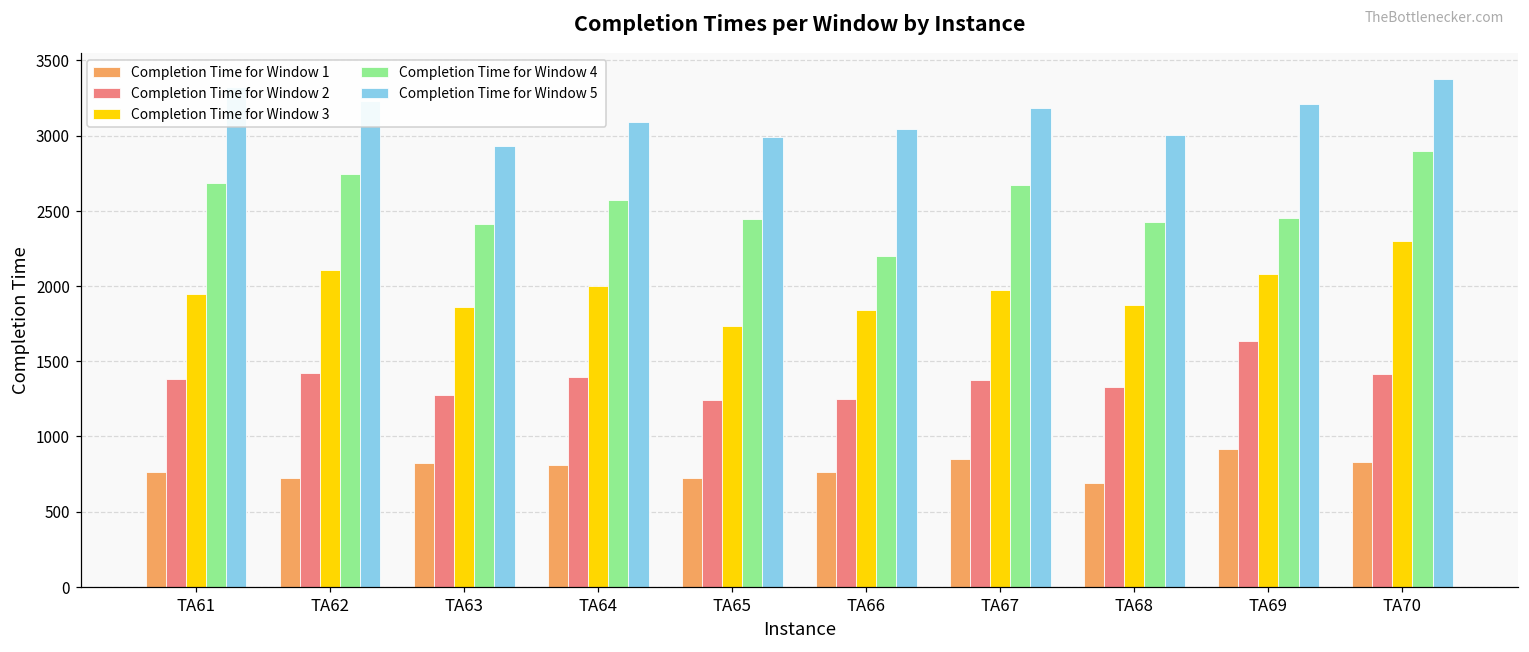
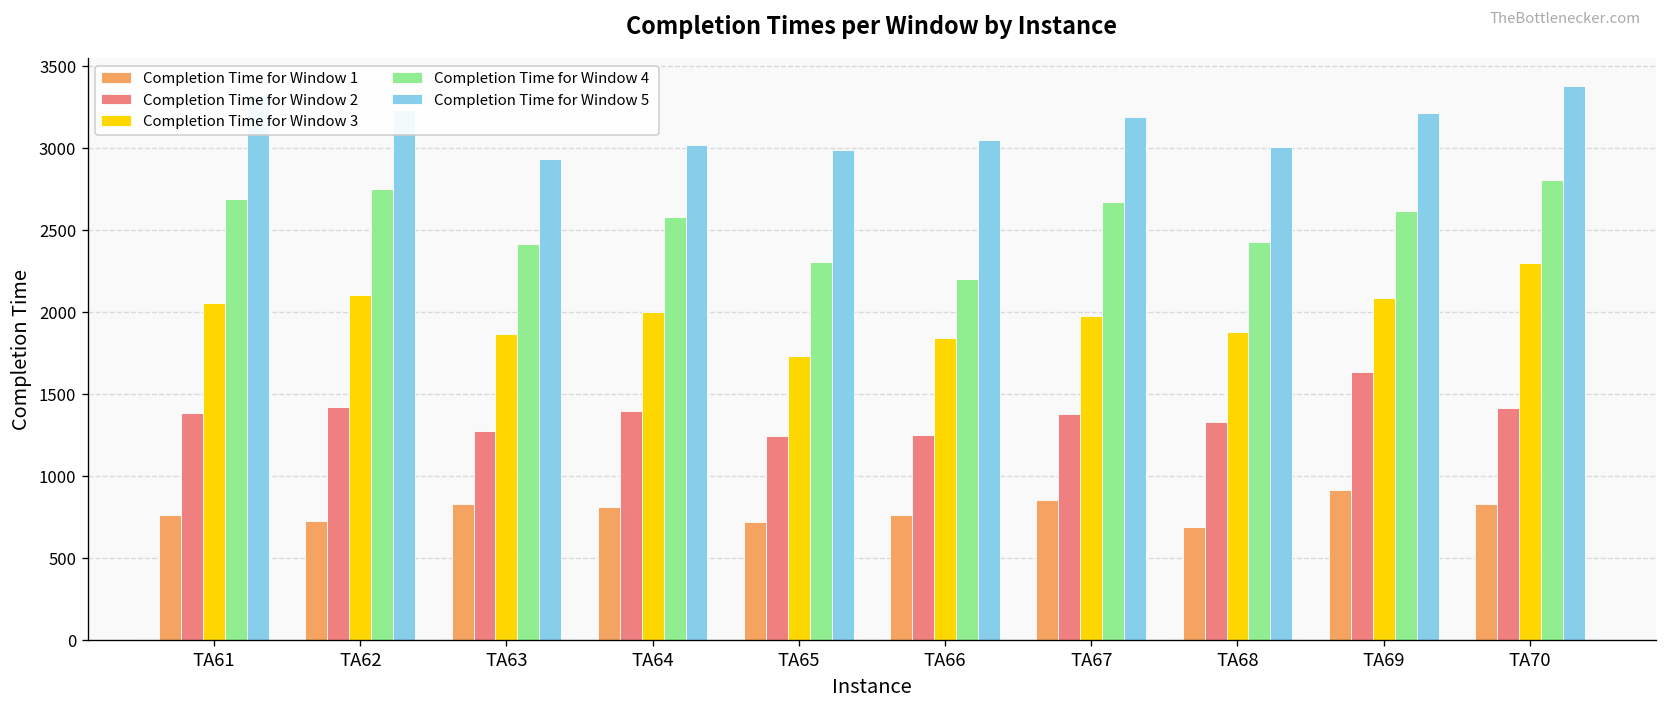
  {
    "Completion Time for Window 3": {
-     "TA61": 1950,
+     "TA61": 2050,
      "TA62": 2100,
      "TA63": 1860,
      "TA64": 2000,
      "TA65": 1730,
      "TA66": 1840,
      "TA67": 1980,
      "TA68": 1880,
      "TA69": 2080,
      "TA70": 2300
    },
    "Completion Time for Window 4": {
      "TA61": 2690,
      "TA62": 2750,
      "TA63": 2410,
      "TA64": 2570,
-     "TA65": 2440,
+     "TA65": 2300,
      "TA66": 2200,
      "TA67": 2670,
      "TA68": 2420,
-     "TA69": 2450,
-     "TA70": 2900
+     "TA69": 2610,
+     "TA70": 2800
    },
    "Completion Time for Window 5": {
      "TA63": 2930,
-     "TA64": 3090,
+     "TA64": 3020,
      "TA65": 2990,
      "TA66": 3050,
      "TA67": 3180,
      "TA68": 3000,
      "TA69": 3210,
      "TA70": 3380
    }
  }
